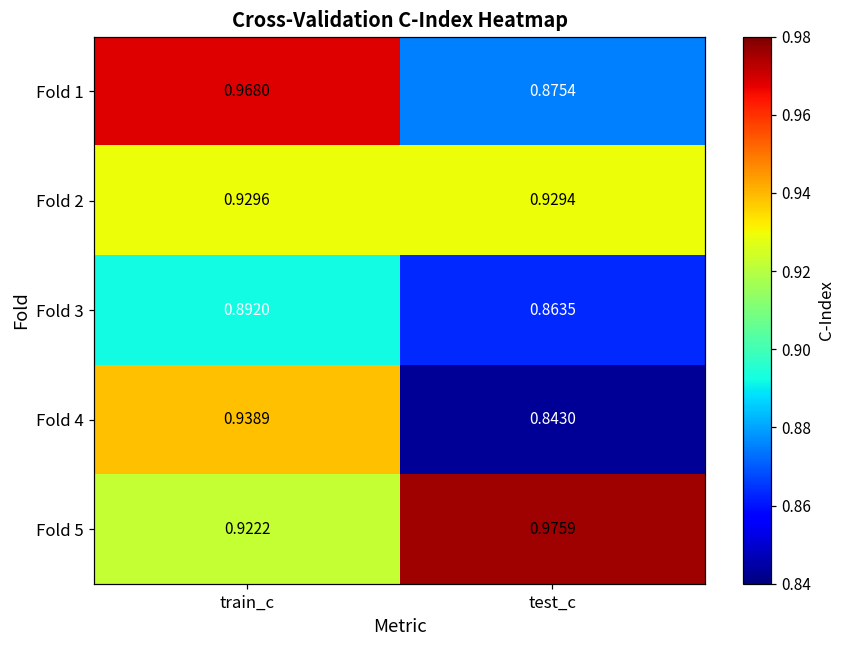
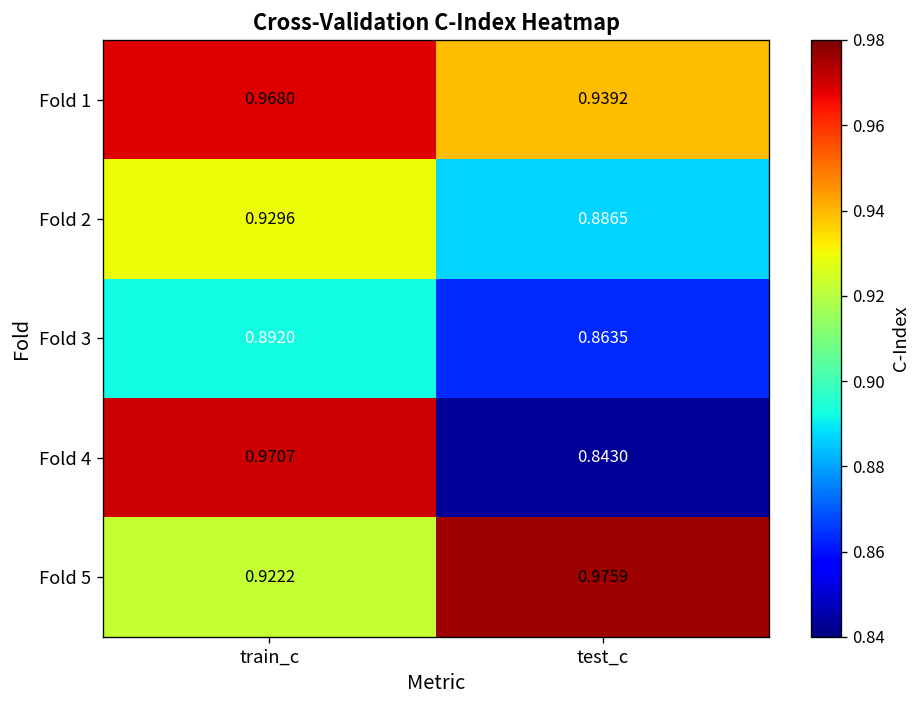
  {
    "Fold 1": {
      "train_c": 0.9680,
-     "test_c": 0.8754
+     "test_c": 0.9392
    },
    "Fold 2": {
      "train_c": 0.9296,
-     "test_c": 0.9294
+     "test_c": 0.8865
    },
    "Fold 3": {
      "train_c": 0.8920,
      "test_c": 0.8635
    },
    "Fold 4": {
-     "train_c": 0.9389,
+     "train_c": 0.9707,
      "test_c": 0.8430
    },
    "Fold 5": {
      "train_c": 0.9222,
      "test_c": 0.9759
    }
  }
